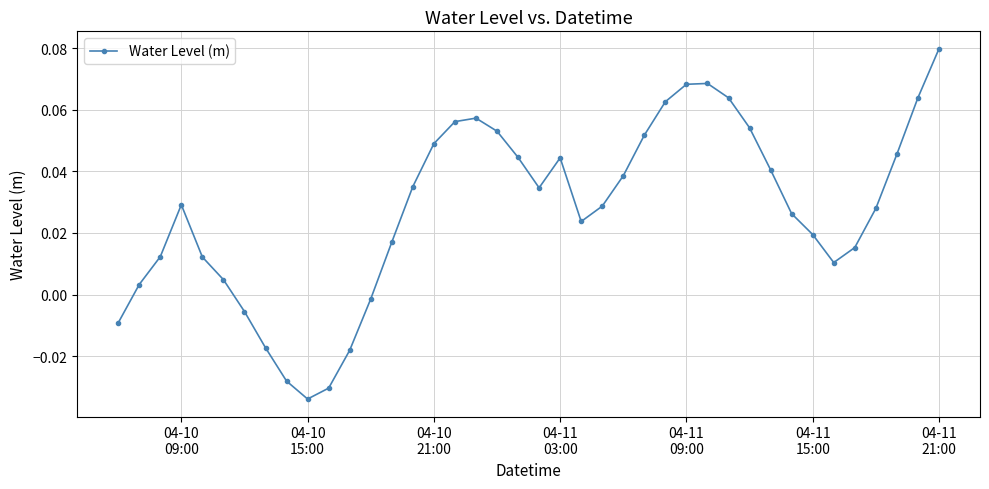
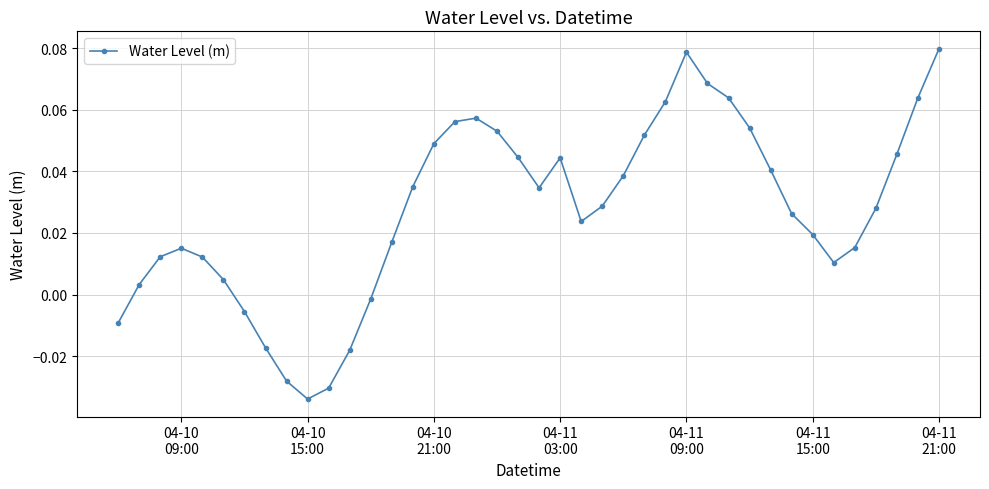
  {
-   "04-10 09:00": 0.029,
+   "04-10 09:00": 0.015,
    "04-10 15:00": -0.034,
    "04-10 21:00": 0.049,
    "04-11 03:00": 0.044,
-   "04-11 09:00": 0.068,
+   "04-11 09:00": 0.079,
    "04-11 15:00": 0.019,
    "04-11 21:00": 0.080
  }
